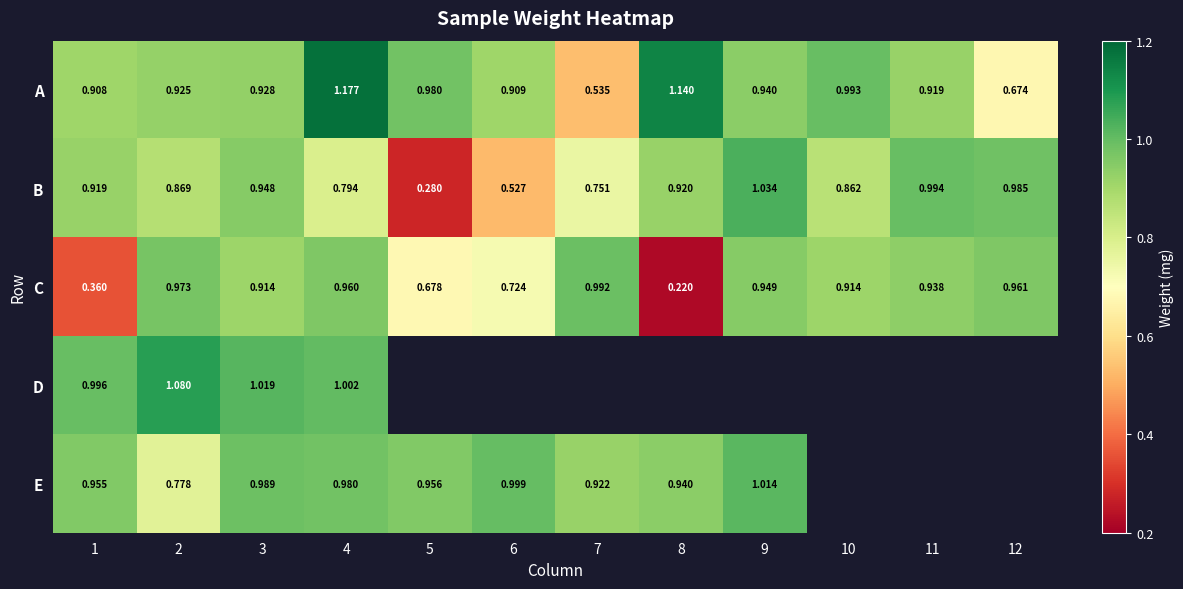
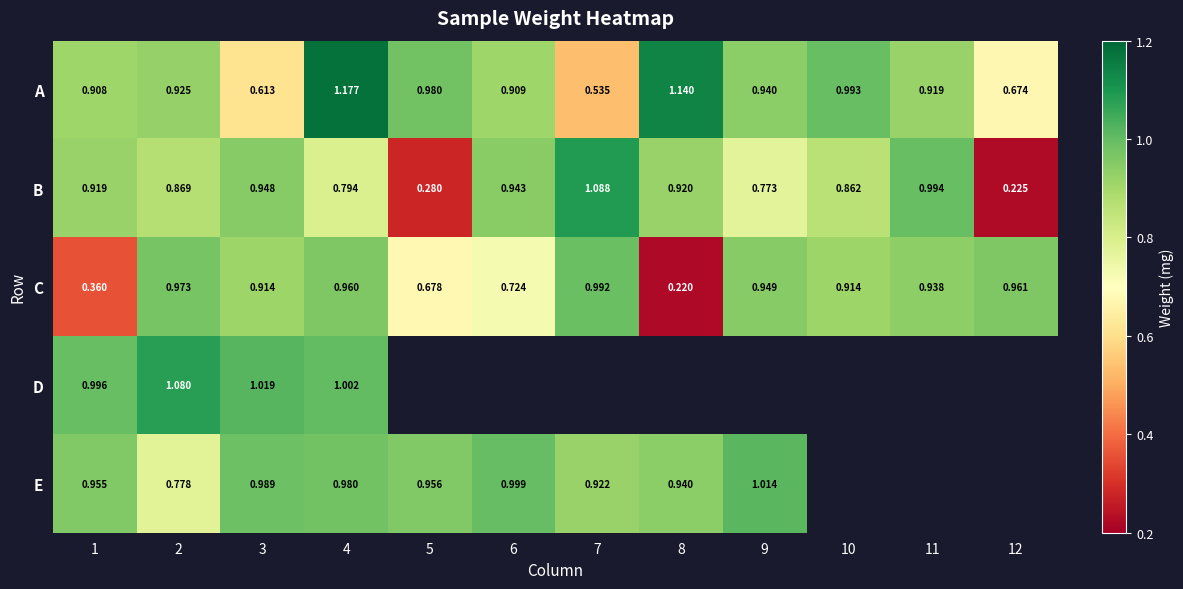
  {
    "A": {
      "1": 0.908,
      "2": 0.925,
-     "3": 0.928,
+     "3": 0.613,
      "4": 1.177,
      "5": 0.980,
      "6": 0.909,
      "7": 0.535,
      "8": 1.140,
      "9": 0.940,
      "10": 0.993,
      "11": 0.919,
      "12": 0.674
    },
    "B": {
      "1": 0.919,
      "2": 0.869,
      "3": 0.948,
      "4": 0.794,
      "5": 0.280,
-     "6": 0.527,
-     "7": 0.751,
+     "6": 0.943,
+     "7": 1.088,
      "8": 0.920,
-     "9": 1.034,
+     "9": 0.773,
      "10": 0.862,
      "11": 0.994,
-     "12": 0.985
+     "12": 0.225
    },
    "C": {
      "1": 0.360,
      "2": 0.973,
      "3": 0.914,
      "4": 0.960,
      "5": 0.678,
      "6": 0.724,
      "7": 0.992,
      "8": 0.220,
      "9": 0.949,
      "10": 0.914,
      "11": 0.938,
      "12": 0.961
    },
    "D": {
      "1": 0.996,
      "2": 1.080,
      "3": 1.019,
      "4": 1.002
    },
    "E": {
      "1": 0.955,
      "2": 0.778,
      "3": 0.989,
      "4": 0.980,
      "5": 0.956,
      "6": 0.999,
      "7": 0.922,
      "8": 0.940,
      "9": 1.014
    }
  }
